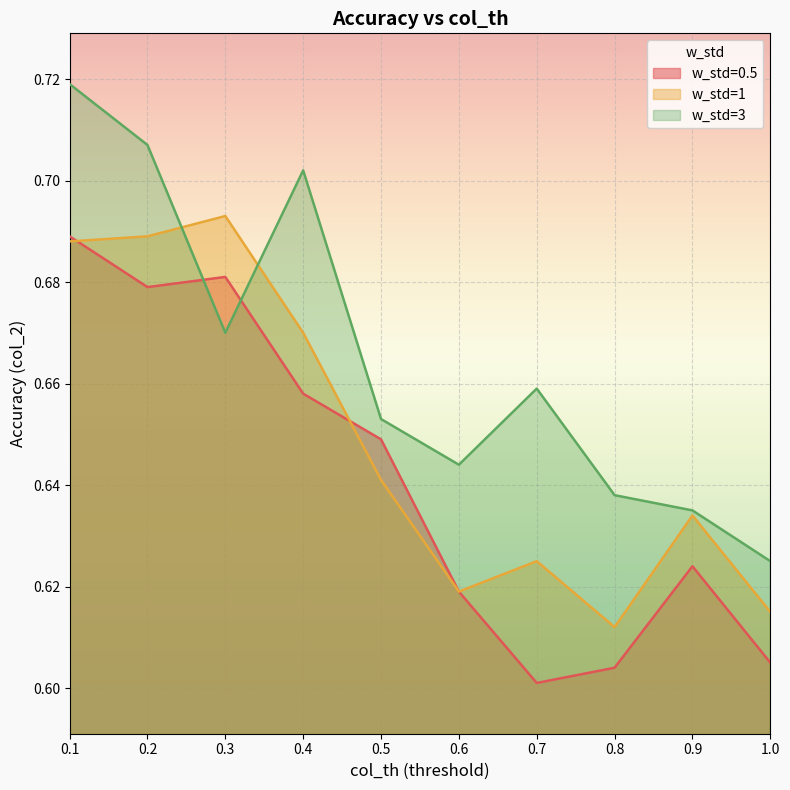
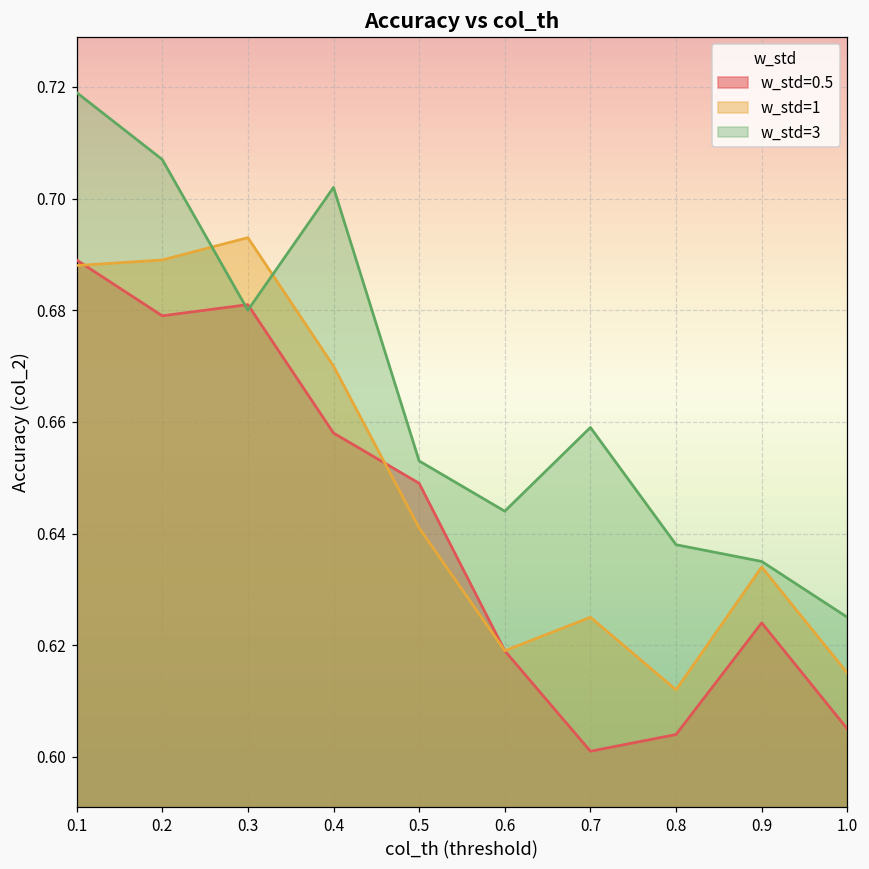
  {
    "w_std=0.5": {
      "0.1": 0.689,
      "0.2": 0.679,
      "0.3": 0.681,
      "0.4": 0.658,
      "0.5": 0.649,
      "0.7": 0.601,
      "0.8": 0.604,
      "0.9": 0.624,
      "1.0": 0.605
    },
    "w_std=1": {
      "0.1": 0.688,
      "0.2": 0.689,
      "0.3": 0.693,
      "0.4": 0.67,
      "0.5": 0.641,
      "0.7": 0.625,
      "0.8": 0.612,
      "0.9": 0.634,
      "1.0": 0.615
    },
    "w_std=3": {
      "0.1": 0.719,
      "0.2": 0.707,
-     "0.3": 0.67,
+     "0.3": 0.68,
      "0.4": 0.702,
      "0.5": 0.653,
      "0.6": 0.644,
      "0.7": 0.659,
      "0.8": 0.638,
      "0.9": 0.635,
      "1.0": 0.625
    }
  }
